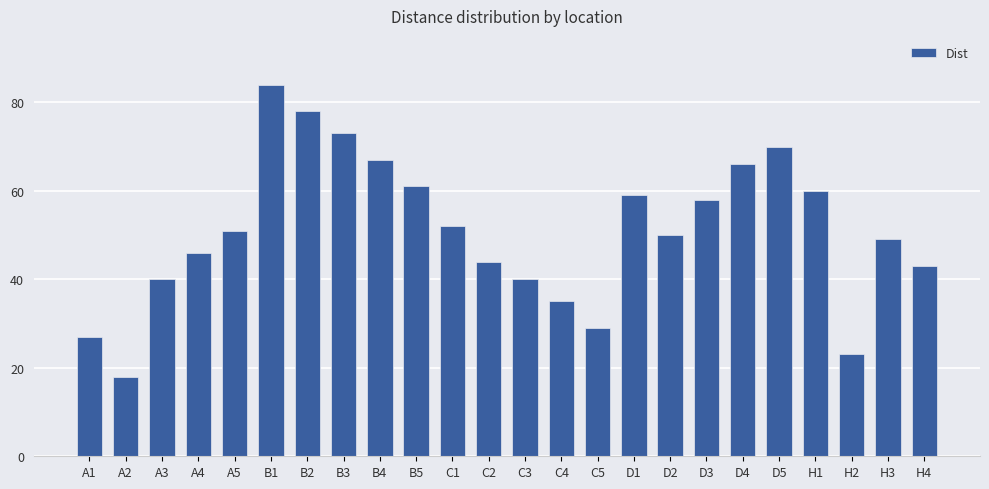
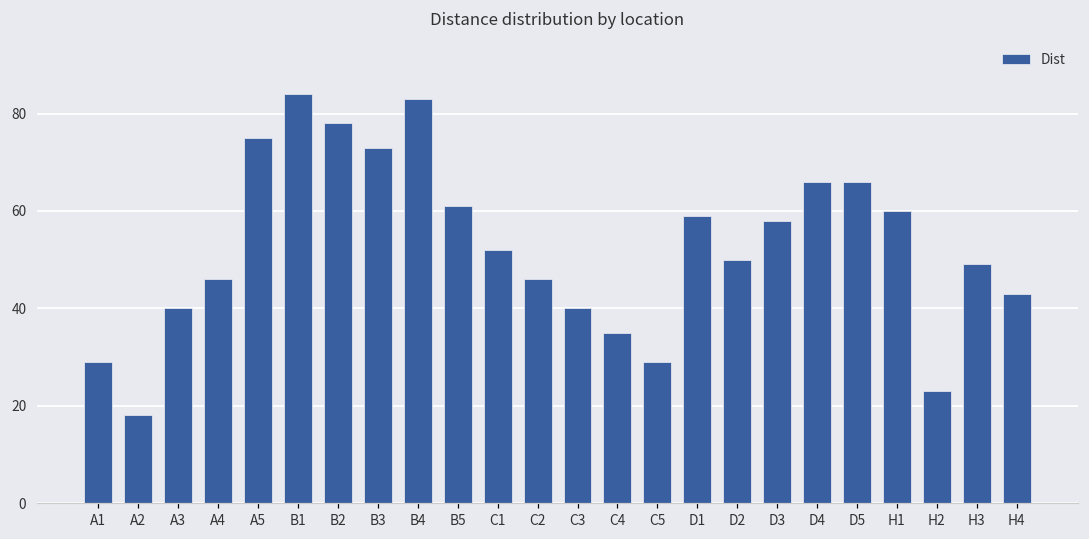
  {
-   "A1": 27,
+   "A1": 29,
    "A2": 18,
    "A3": 40,
    "A4": 46,
-   "A5": 51,
+   "A5": 75,
    "B1": 84,
    "B2": 78,
    "B3": 73,
-   "B4": 67,
+   "B4": 83,
    "B5": 61,
    "C1": 52,
-   "C2": 44,
+   "C2": 46,
    "C3": 40,
    "C4": 35,
    "C5": 29,
    "D1": 59,
    "D2": 50,
    "D3": 58,
    "D4": 66,
-   "D5": 70,
+   "D5": 66,
    "H1": 60,
    "H2": 23,
    "H3": 49,
    "H4": 43
  }
